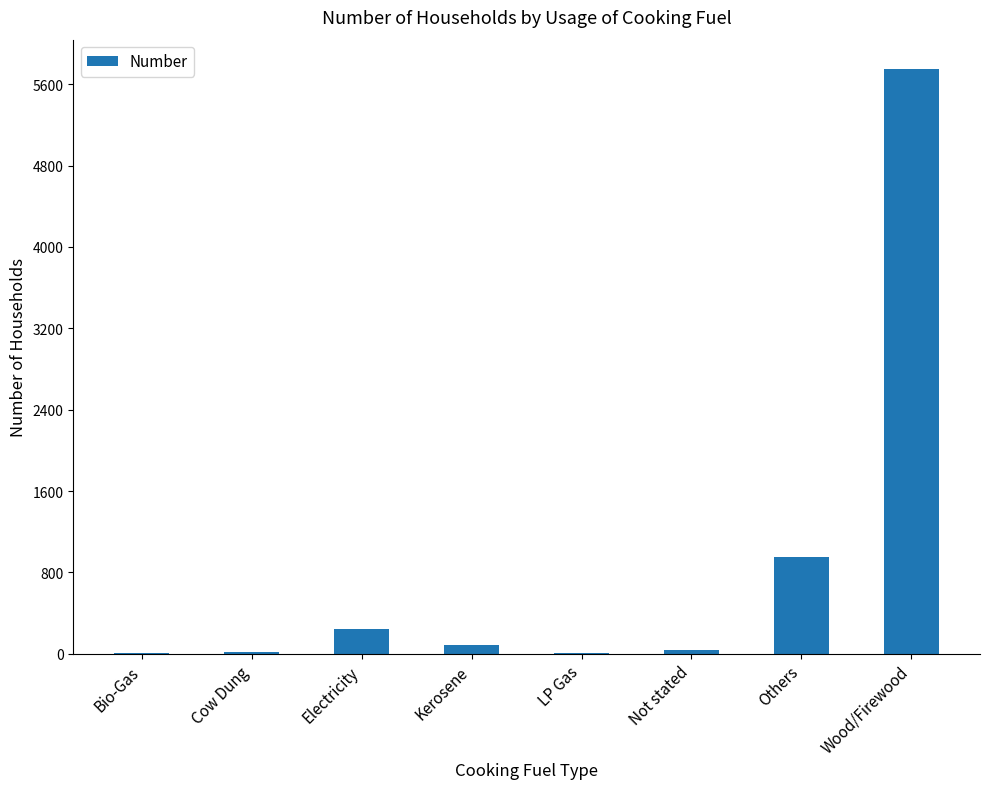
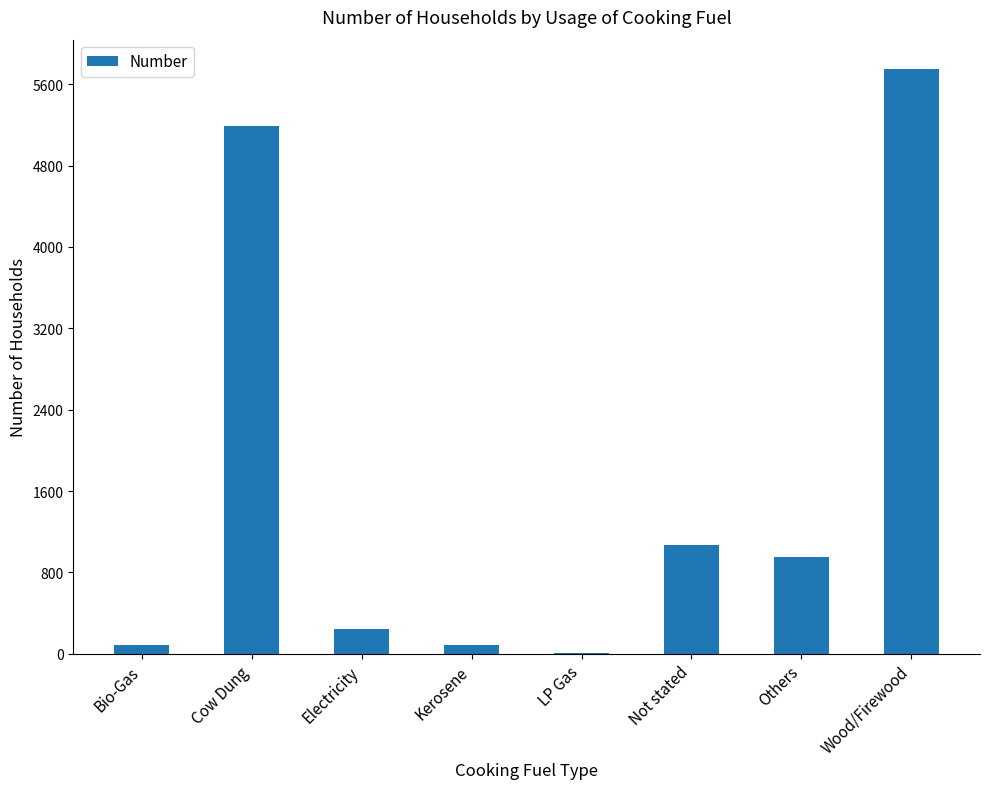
  {
-   "Bio-Gas": 0,
-   "Cow Dung": 20,
+   "Bio-Gas": 90,
+   "Cow Dung": 5190,
    "Electricity": 250,
    "Kerosene": 90,
-   "Not stated": 40,
+   "Not stated": 1070,
    "Others": 950,
    "Wood/Firewood": 5750
  }
